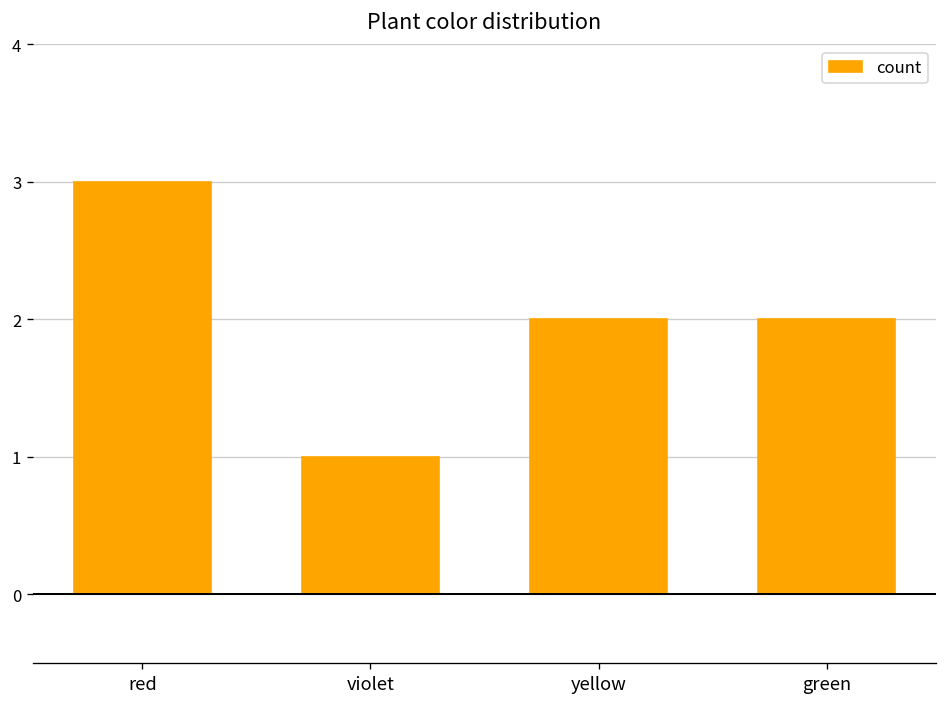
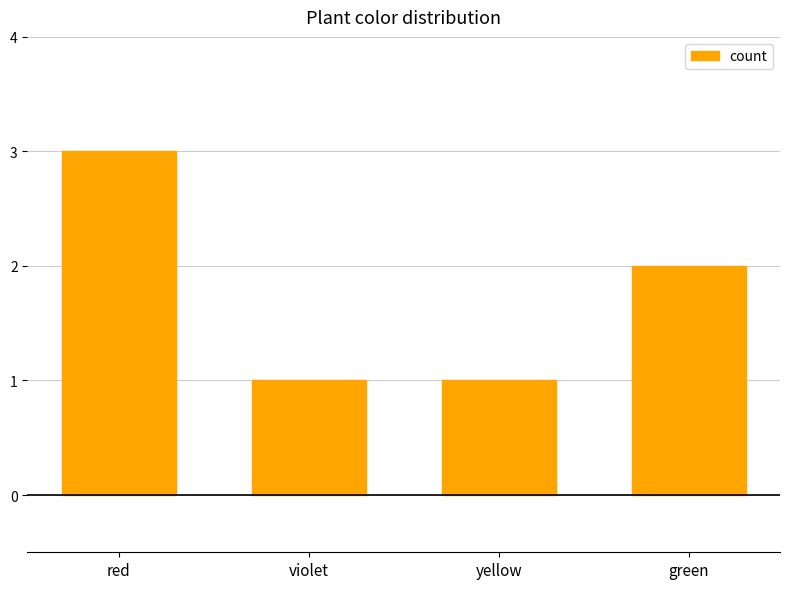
  {
    "red": 3,
    "violet": 1,
-   "yellow": 2,
+   "yellow": 1,
    "green": 2
  }
